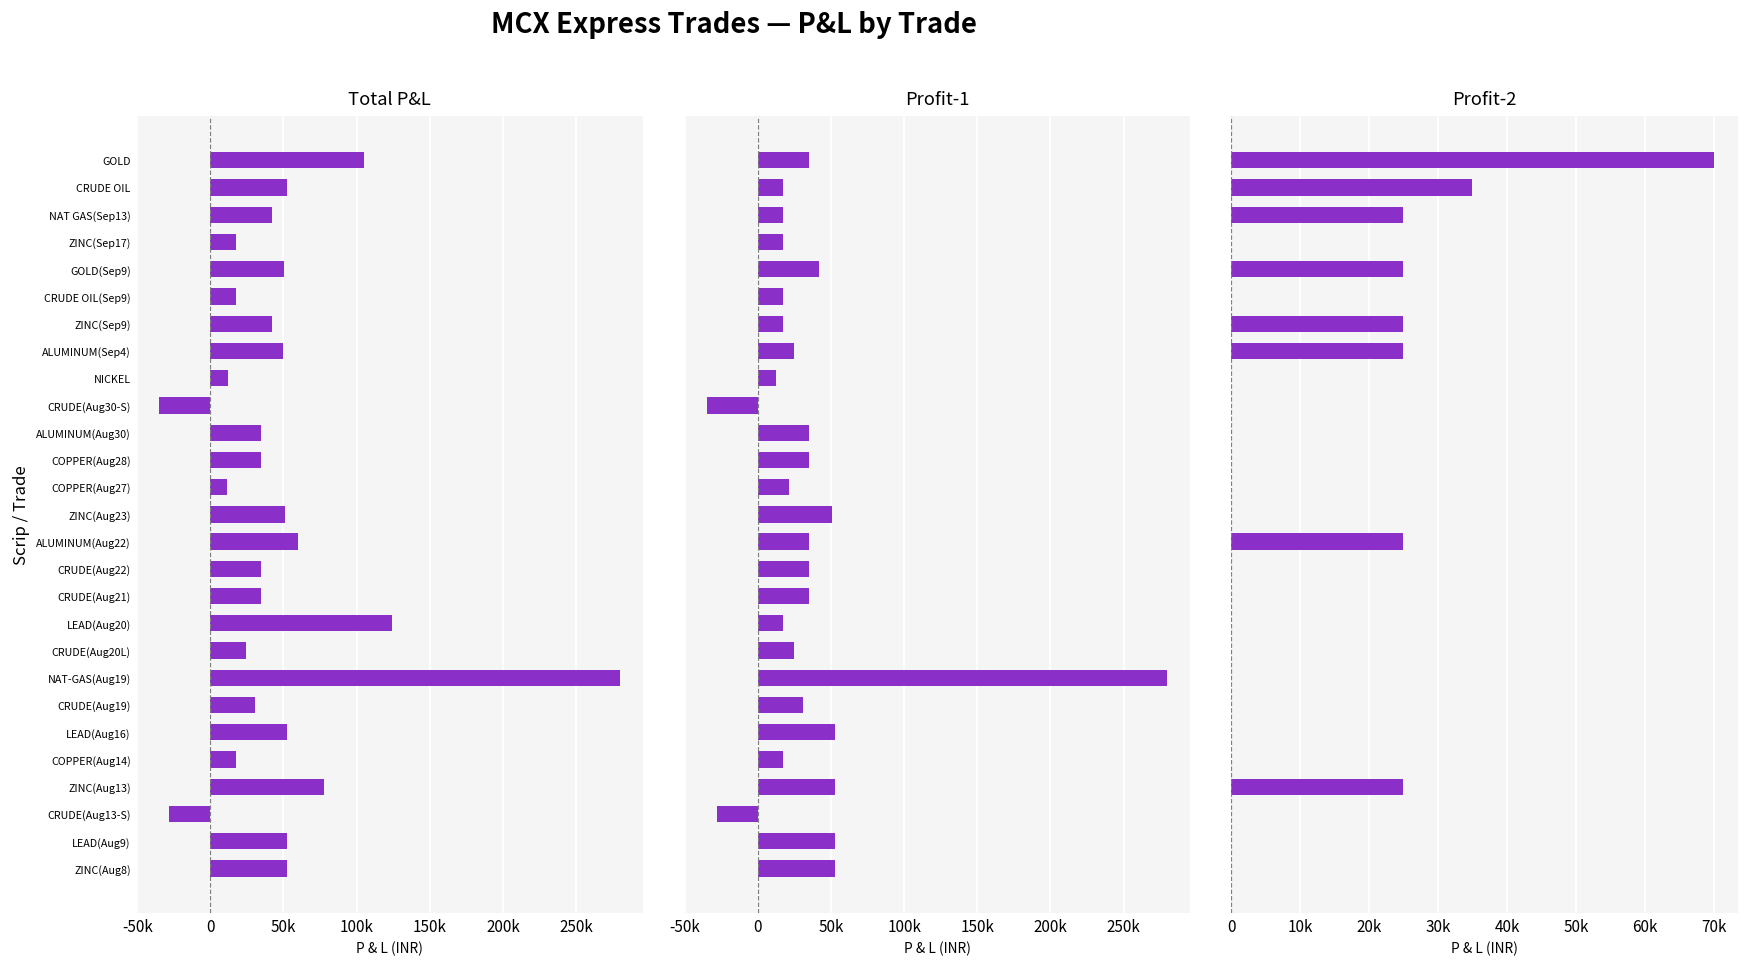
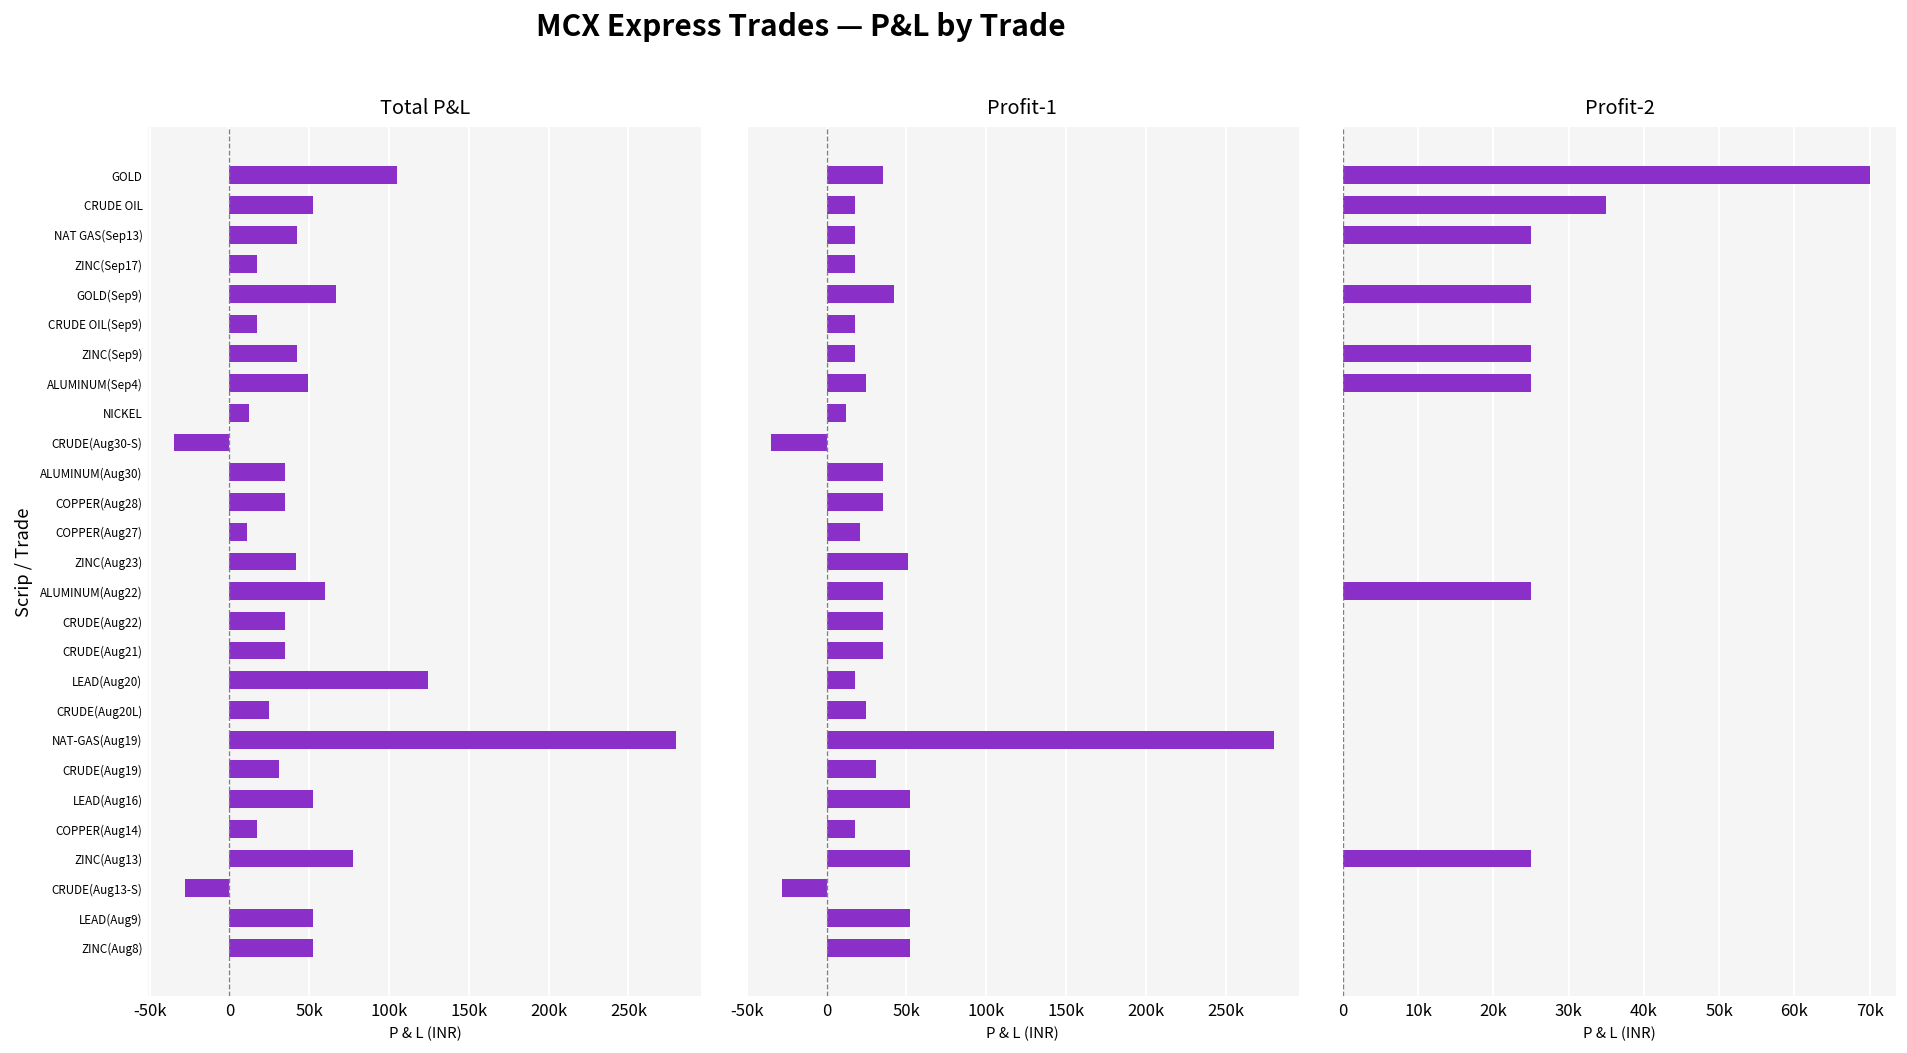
  {
    "Total P&L": {
      "GOLD": 105000,
      "CRUDE OIL": 53000,
      "NAT GAS(Sep13)": 43000,
      "ZINC(Sep17)": 18000,
-     "GOLD(Sep9)": 50000,
+     "GOLD(Sep9)": 67000,
      "CRUDE OIL(Sep9)": 18000,
      "ZINC(Sep9)": 43000,
      "ALUMINUM(Sep4)": 49000,
      "NICKEL": 12000,
      "CRUDE(Aug30-S)": -35000,
      "ALUMINUM(Aug30)": 35000,
      "COPPER(Aug28)": 35000,
      "COPPER(Aug27)": 11000,
-     "ZINC(Aug23)": 51000,
+     "ZINC(Aug23)": 42000,
      "ALUMINUM(Aug22)": 60000,
      "CRUDE(Aug22)": 35000,
      "CRUDE(Aug21)": 35000,
      "LEAD(Aug20)": 125000,
      "CRUDE(Aug20L)": 25000,
      "NAT-GAS(Aug19)": 280000,
      "CRUDE(Aug19)": 31000,
      "LEAD(Aug16)": 53000,
      "COPPER(Aug14)": 18000,
      "ZINC(Aug13)": 78000,
      "CRUDE(Aug13-S)": -28000,
      "LEAD(Aug9)": 53000,
      "ZINC(Aug8)": 53000
    }
  }
